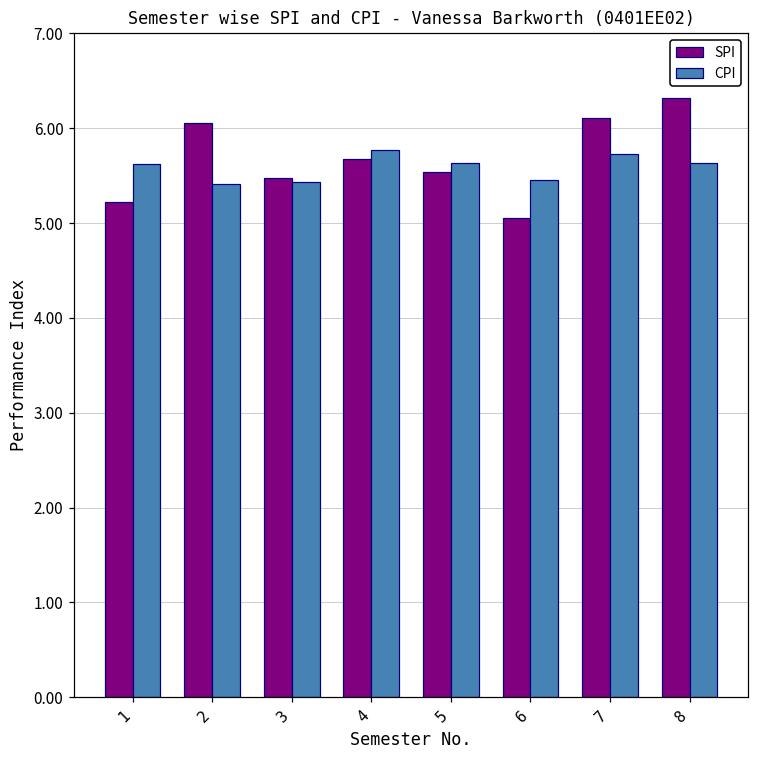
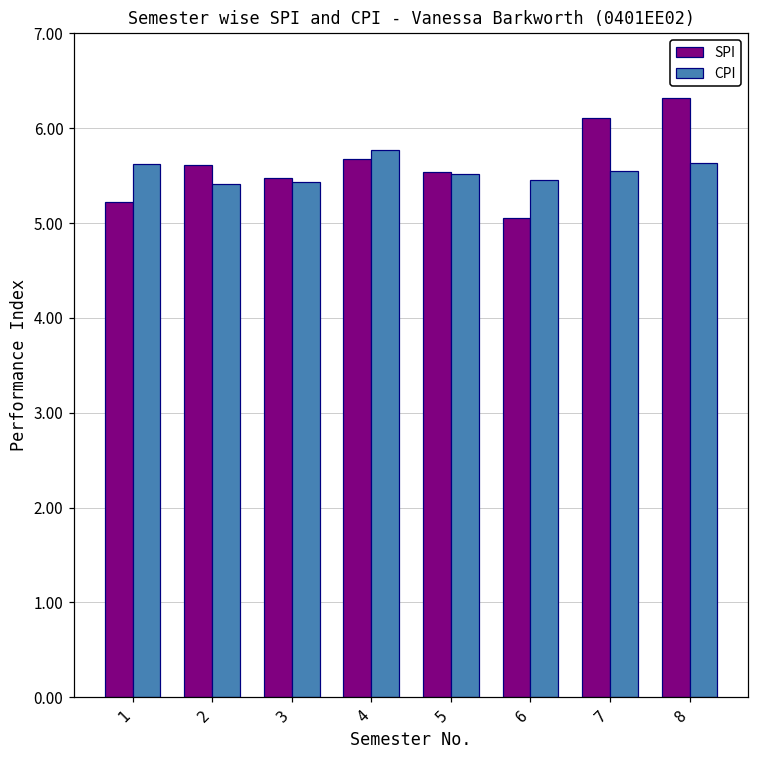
  {
    "SPI": {
      "1": 5.2,
-     "2": 6.1,
+     "2": 5.6,
      "3": 5.5,
      "4": 5.7,
      "5": 5.5,
      "6": 5.1,
      "7": 6.1,
      "8": 6.3
    },
    "CPI": {
      "1": 5.6,
      "2": 5.4,
      "3": 5.4,
      "4": 5.8,
-     "5": 5.6,
+     "5": 5.5,
      "6": 5.5,
-     "7": 5.7,
+     "7": 5.6,
      "8": 5.6
    }
  }
